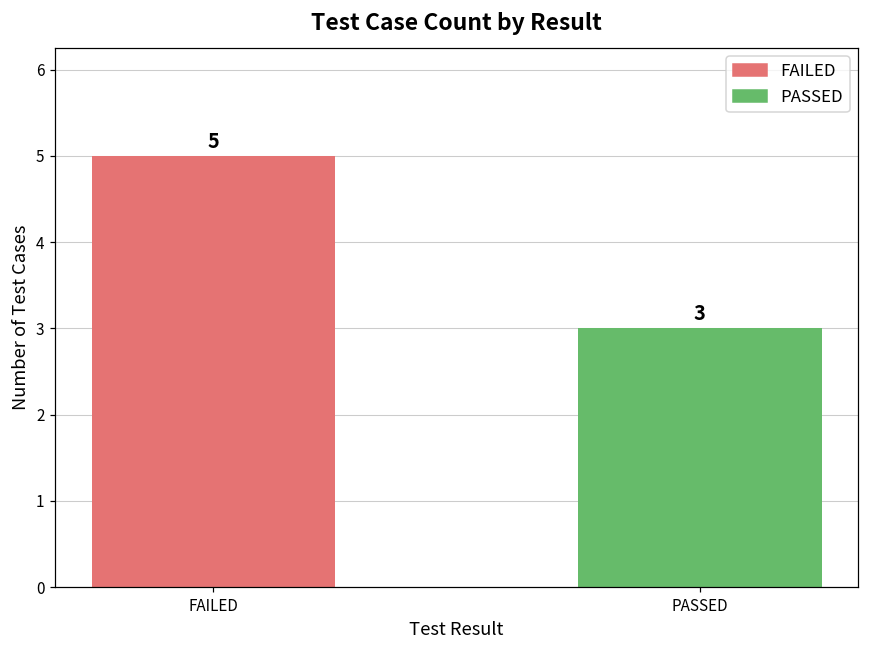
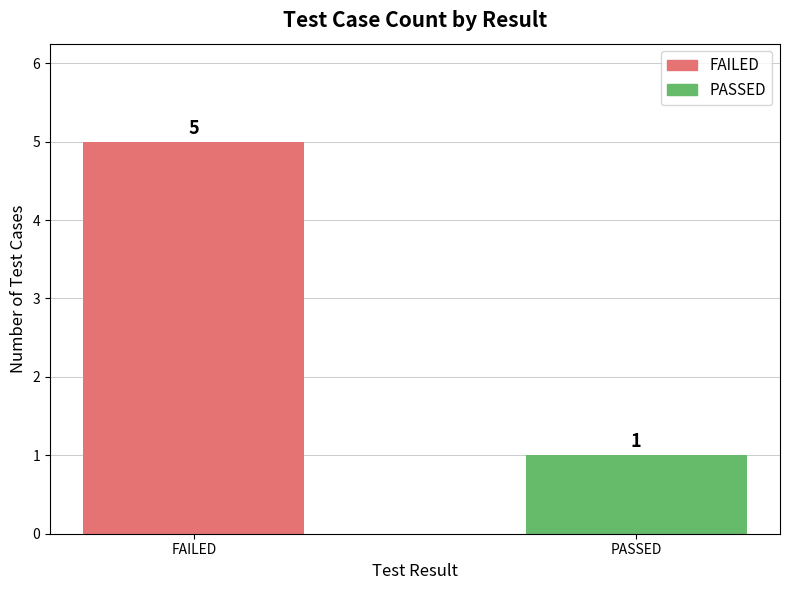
  {
    "FAILED": 5,
-   "PASSED": 3
+   "PASSED": 1
  }
